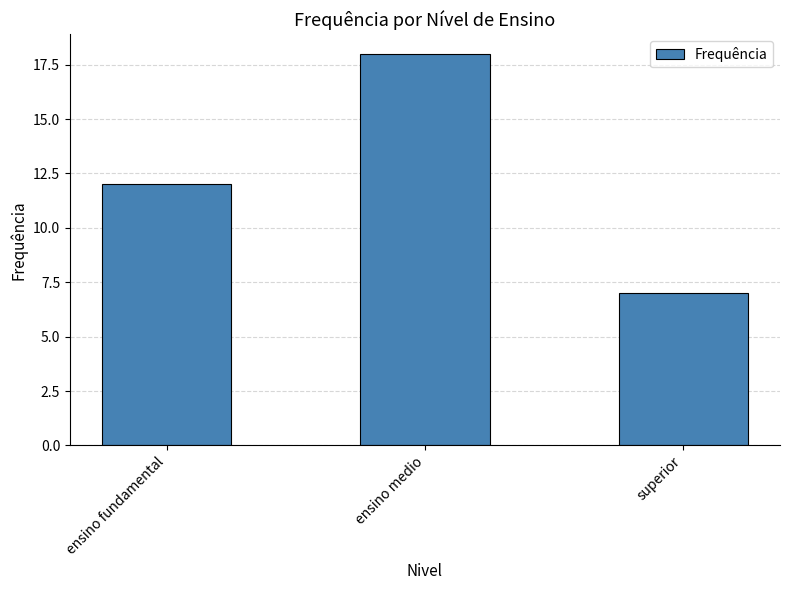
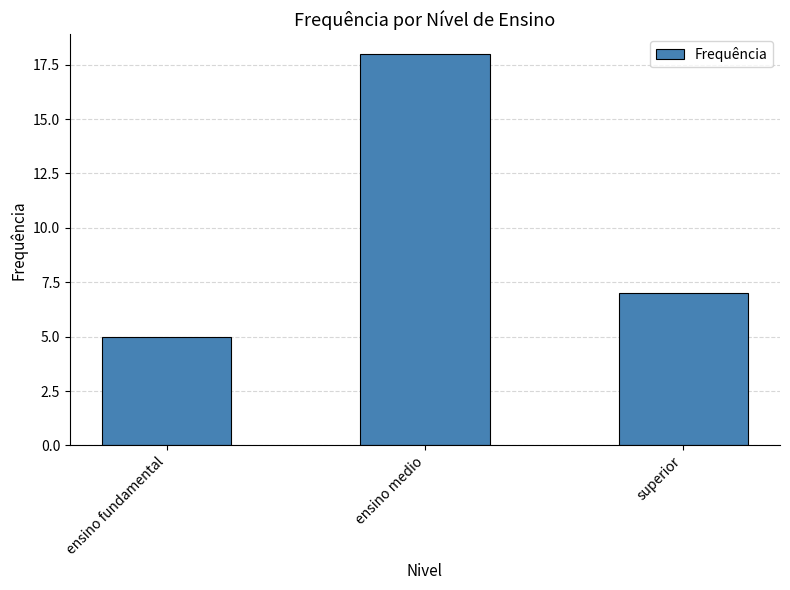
  {
-   "ensino fundamental": 12,
+   "ensino fundamental": 5,
    "ensino medio": 18,
    "superior": 7
  }
